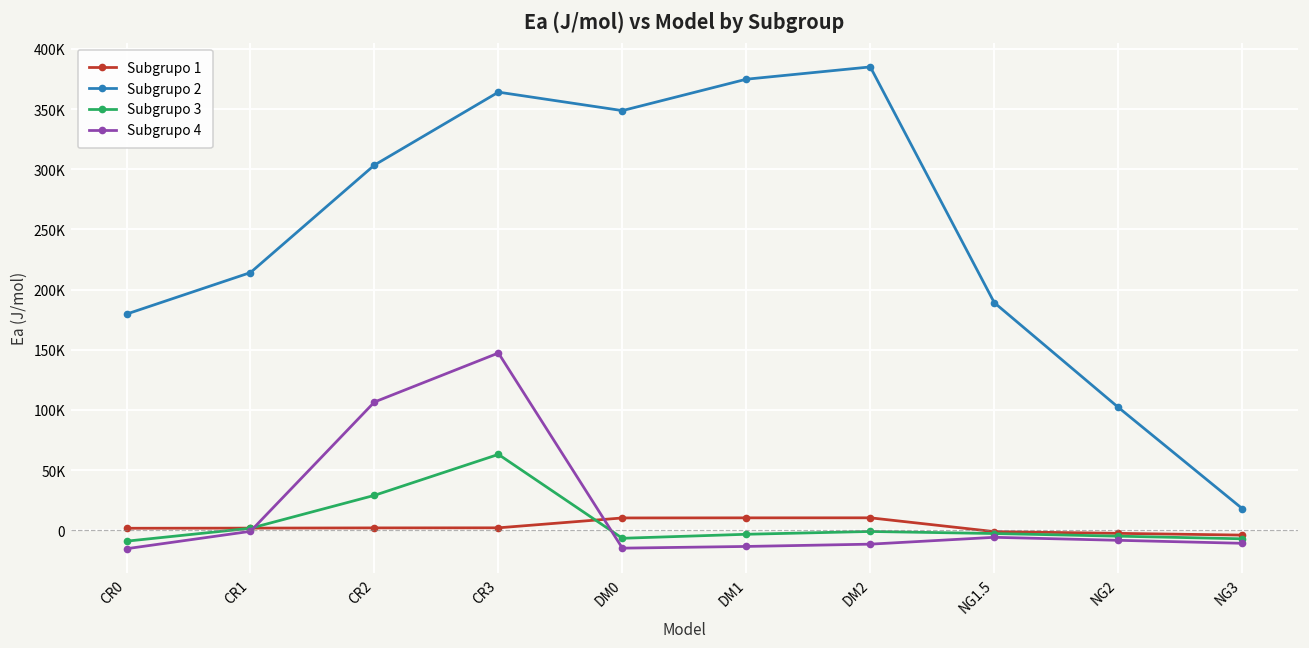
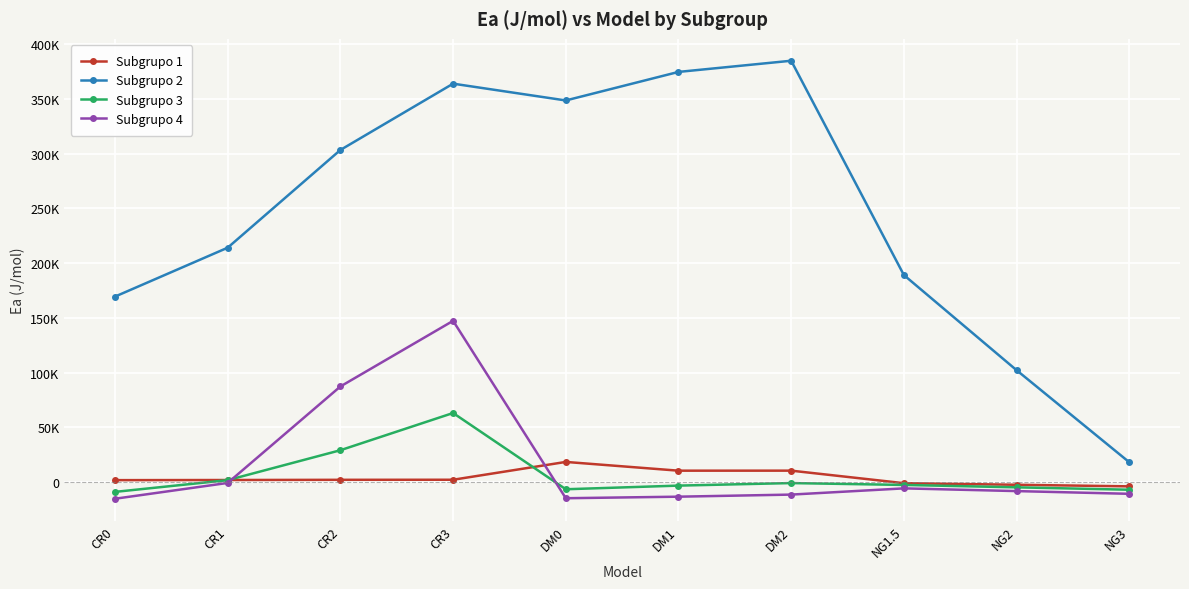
  {
    "Subgrupo 1": {
      "CR0": 2000,
      "CR2": 2000,
      "CR3": 2000,
-     "DM0": 10000,
+     "DM0": 18000,
      "DM1": 10000,
      "DM2": 10000,
      "NG3": -4000
    },
    "Subgrupo 2": {
-     "CR0": 180000,
+     "CR0": 169000,
      "CR1": 214000,
      "CR2": 303000,
      "CR3": 364000,
      "DM0": 349000,
      "DM1": 375000,
      "DM2": 385000,
      "NG1.5": 189000,
      "NG2": 102000,
      "NG3": 18000
    },
    "Subgrupo 3": {
      "CR0": -9000,
      "CR2": 29000,
      "CR3": 63000,
      "DM0": -7000,
      "DM1": -3000,
      "DM2": -1000,
      "NG3": -7000
    },
    "Subgrupo 4": {
      "CR0": -15000,
      "CR1": -1000,
-     "CR2": 107000,
+     "CR2": 87000,
      "CR3": 147000,
      "DM0": -15000,
      "DM1": -13000,
      "DM2": -12000,
      "NG1.5": -6000,
      "NG2": -8000,
      "NG3": -11000
    }
  }
